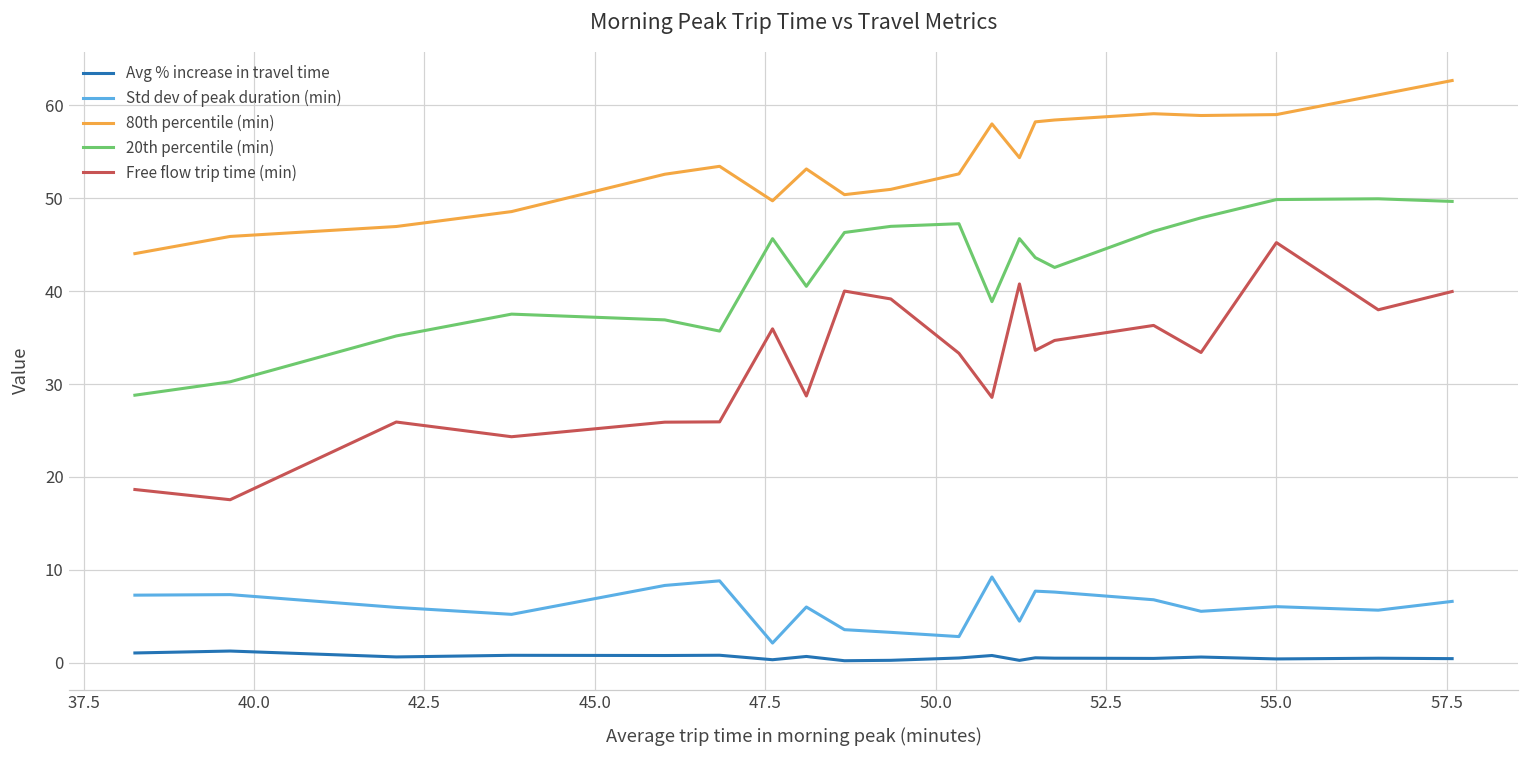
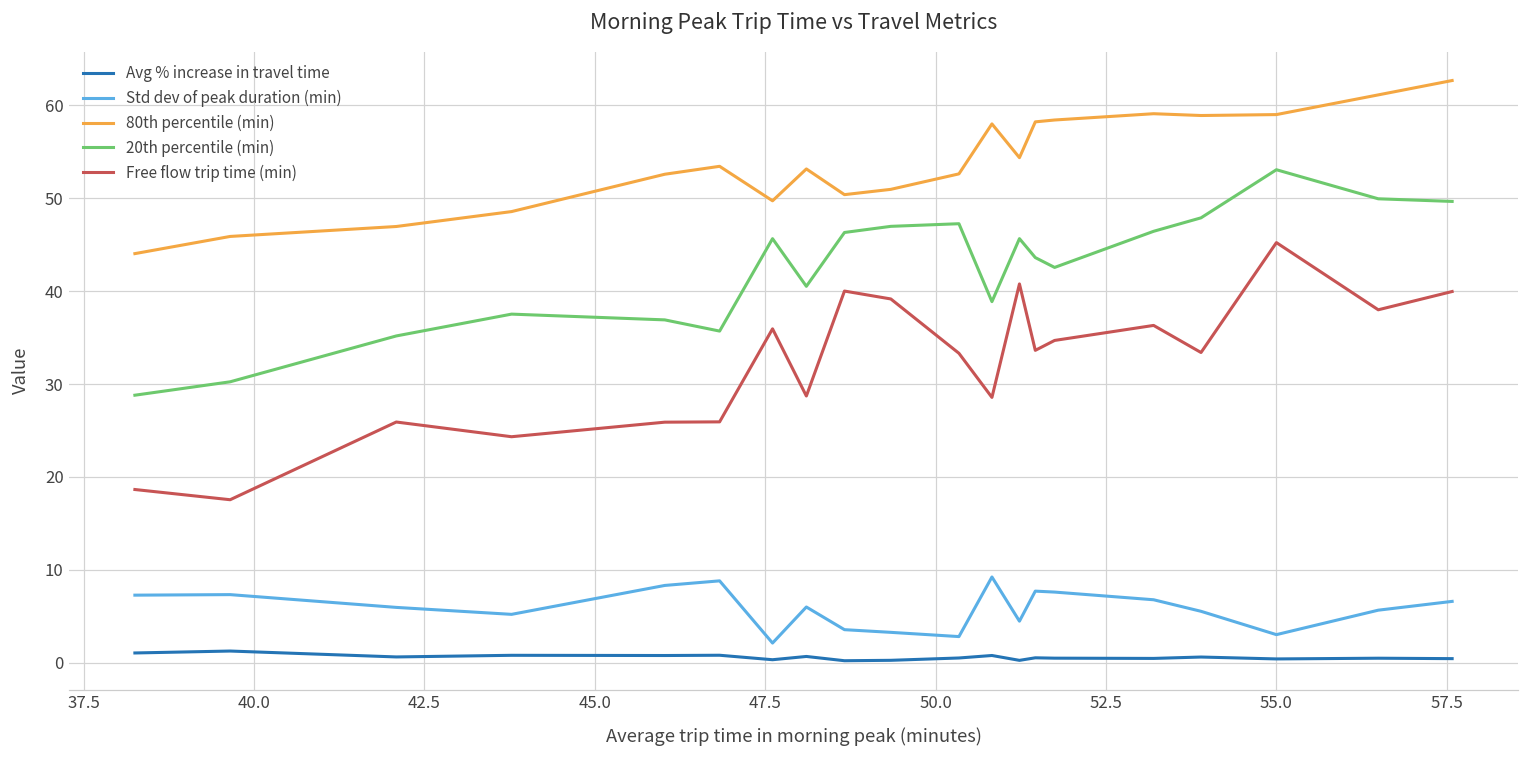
  {
    "Avg % increase in travel time": {
      "55.0": 0
    },
    "Std dev of peak duration (min)": {
-     "55.0": 6
+     "55.0": 3
    },
    "80th percentile (min)": {
      "55.0": 59
    },
    "20th percentile (min)": {
-     "55.0": 50
+     "55.0": 53
    },
    "Free flow trip time (min)": {
      "55.0": 45
    }
  }
